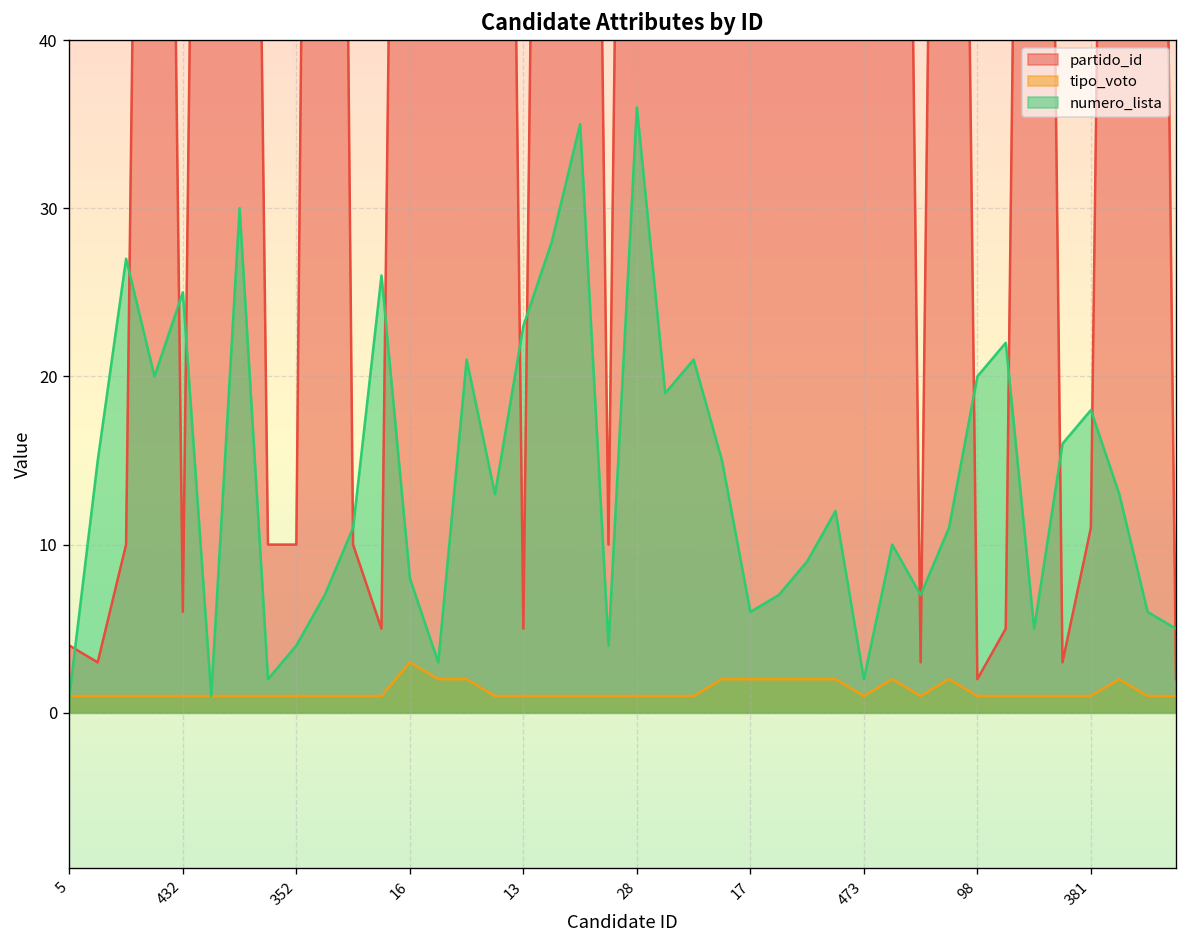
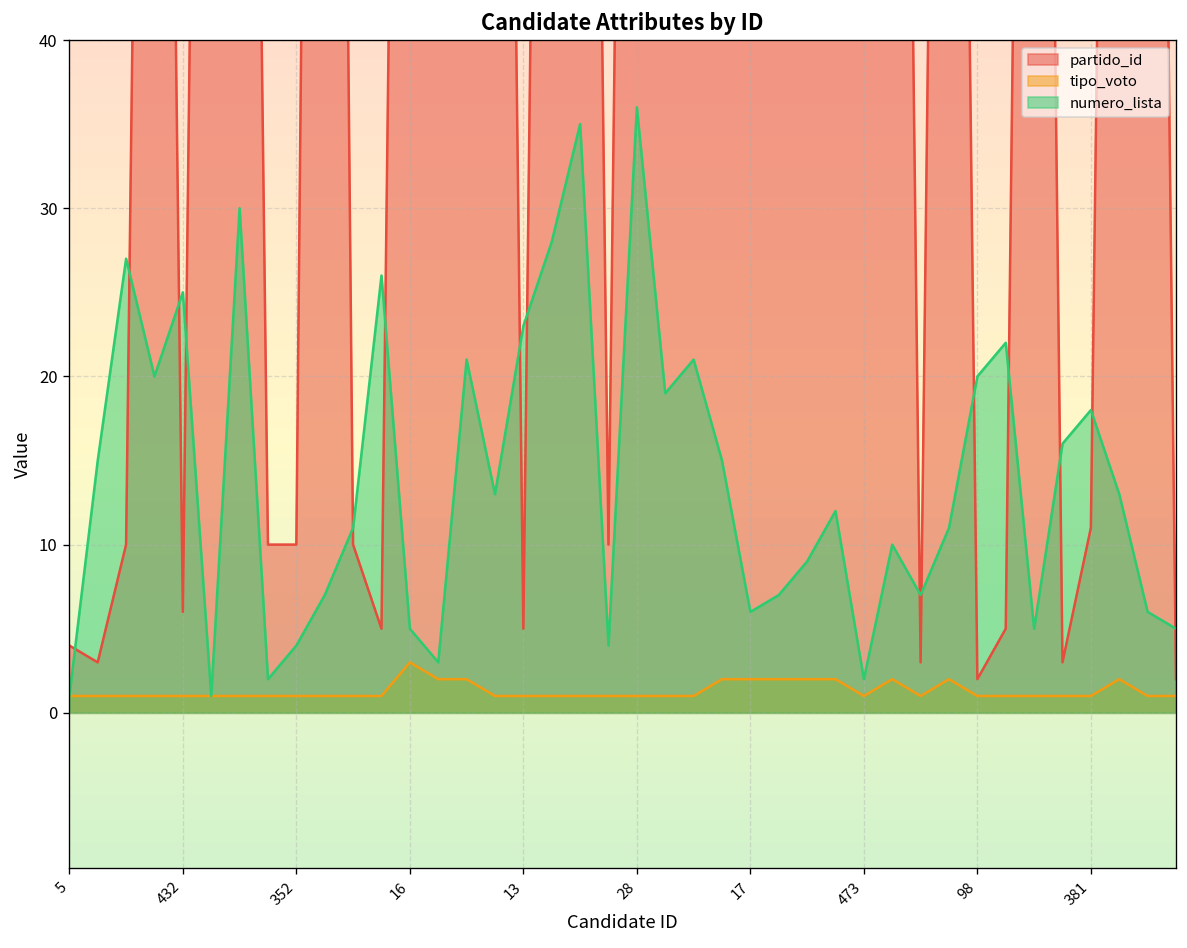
  {
    "partido_id": {
      "432": 6,
      "352": 10,
      "98": 2,
      "381": 11
    },
    "tipo_voto": {
      "432": 1,
      "352": 1,
      "16": 3,
      "28": 1,
      "473": 1,
      "98": 1,
      "381": 1
    },
    "numero_lista": {
      "432": 25,
      "352": 4,
-     "16": 8,
+     "16": 5,
      "28": 36,
      "473": 2,
      "98": 20,
      "381": 18
    }
  }
